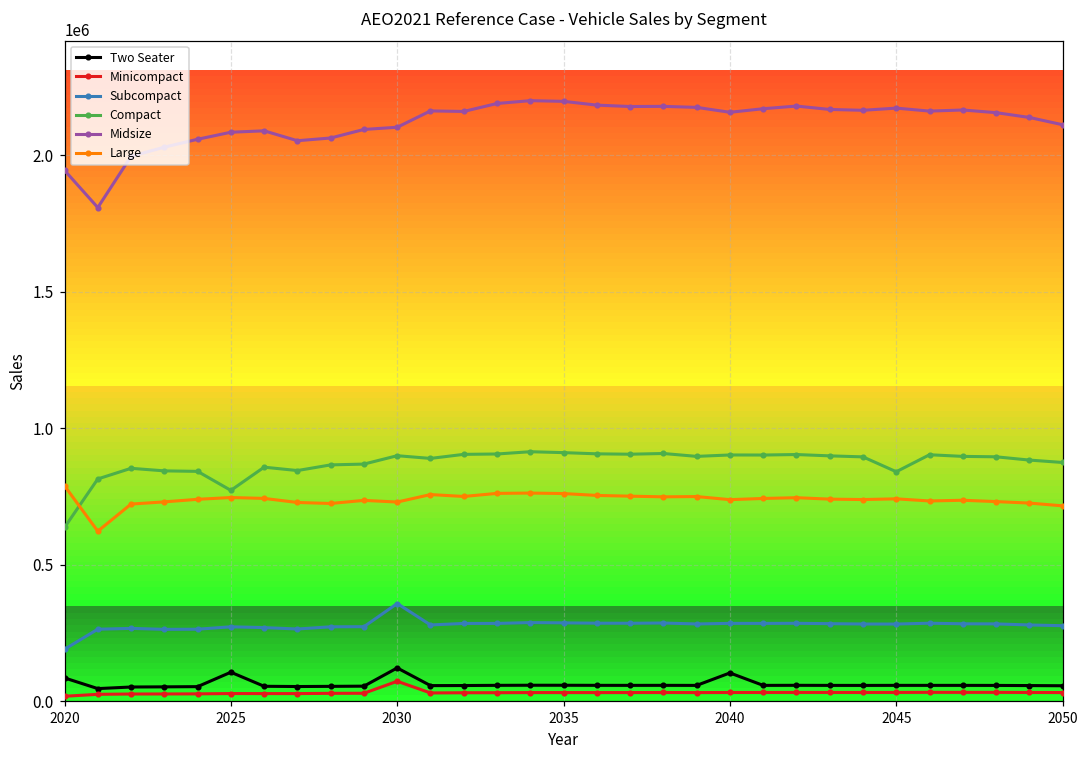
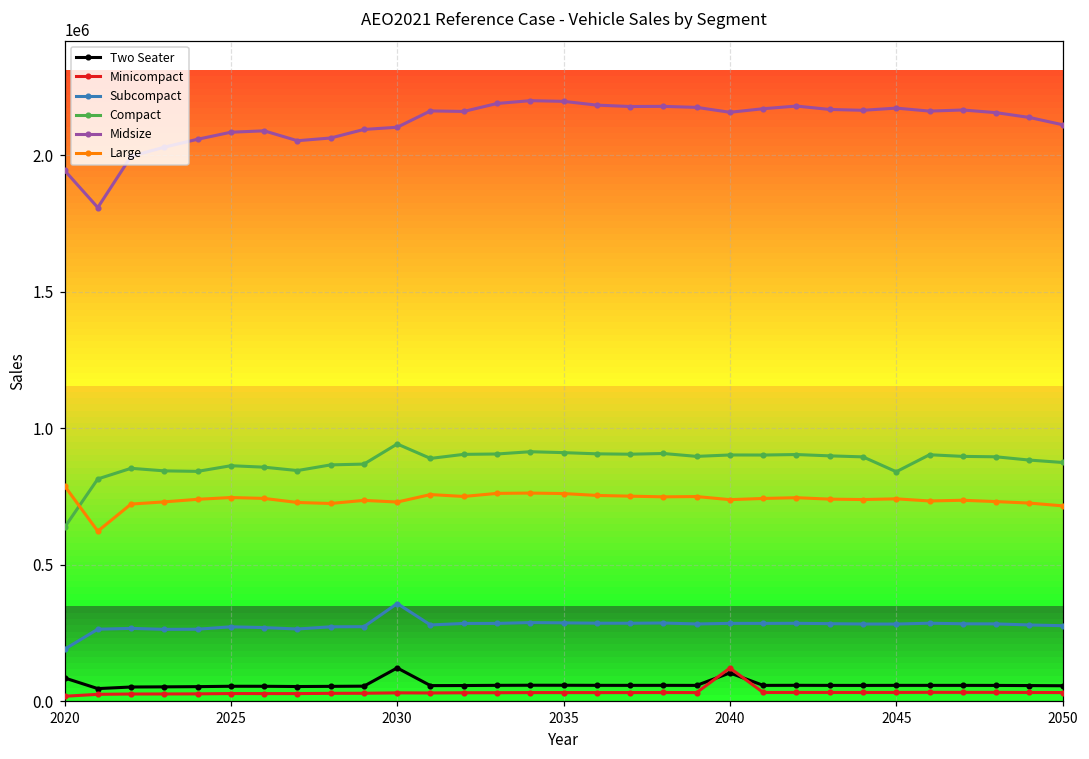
  {
    "Two Seater": {
      "2020": 90000,
-     "2025": 110000,
+     "2025": 60000,
      "2030": 120000,
      "2035": 60000,
      "2040": 100000,
      "2045": 60000,
      "2050": 60000
    },
    "Minicompact": {
      "2020": 20000,
      "2025": 30000,
-     "2030": 70000,
+     "2030": 30000,
      "2035": 30000,
-     "2040": 30000,
+     "2040": 120000,
      "2045": 30000,
      "2050": 30000
    },
    "Subcompact": {
      "2020": 190000,
      "2025": 270000,
      "2030": 360000,
      "2035": 290000,
      "2040": 290000,
      "2045": 280000,
      "2050": 280000
    },
    "Compact": {
      "2020": 640000,
-     "2025": 770000,
-     "2030": 900000,
+     "2025": 860000,
+     "2030": 940000,
      "2035": 910000,
      "2040": 900000,
      "2045": 840000,
      "2050": 880000
    },
    "Midsize": {
      "2020": 1950000,
      "2025": 2090000,
      "2030": 2100000,
      "2035": 2200000,
      "2040": 2160000,
      "2045": 2170000,
      "2050": 2110000
    },
    "Large": {
      "2020": 790000,
      "2025": 750000,
      "2030": 730000,
      "2035": 760000,
      "2040": 740000,
      "2045": 740000,
      "2050": 720000
    }
  }
